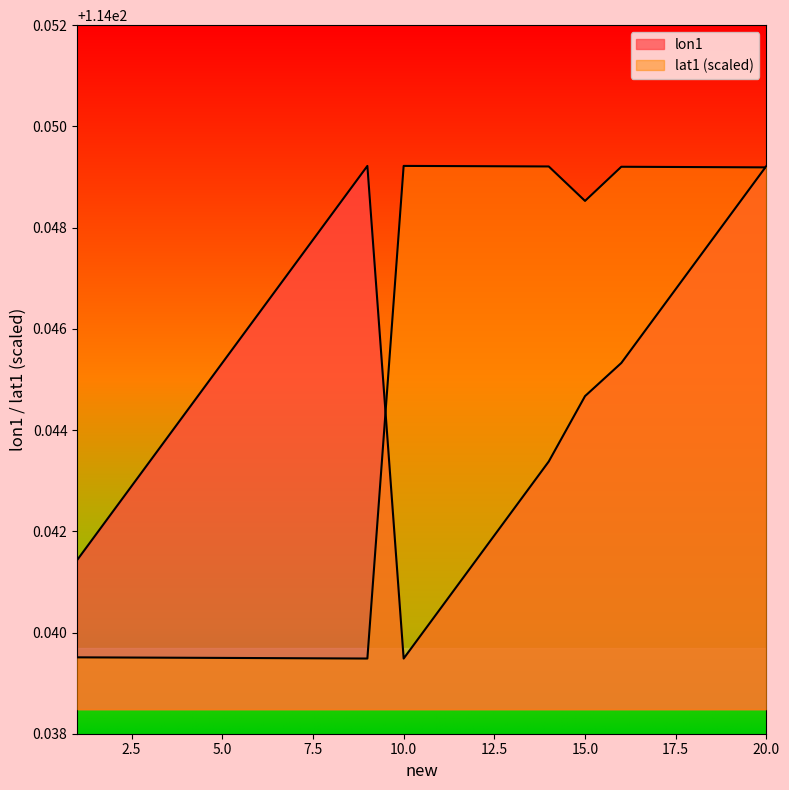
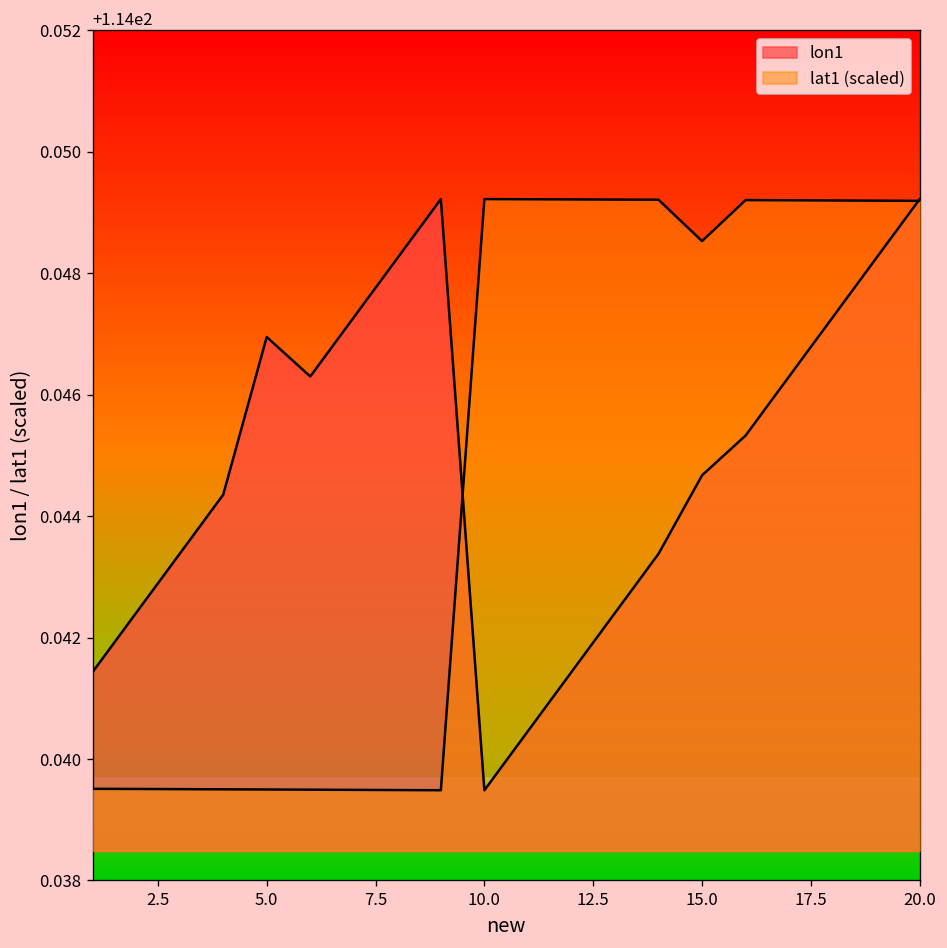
  {
    "lon1": {
-     "5.0": 114.0453,
+     "5.0": 114.0469,
      "15.0": 114.0447
    },
    "lat1 (scaled)": {
      "10.0": 114.0492,
      "15.0": 114.0485
    }
  }
